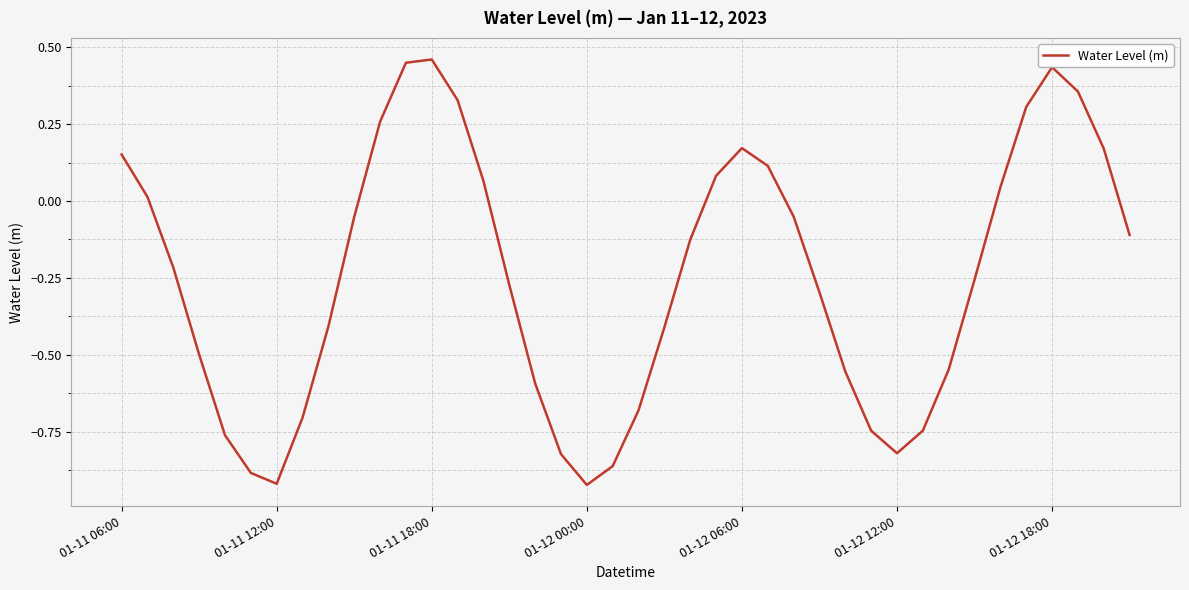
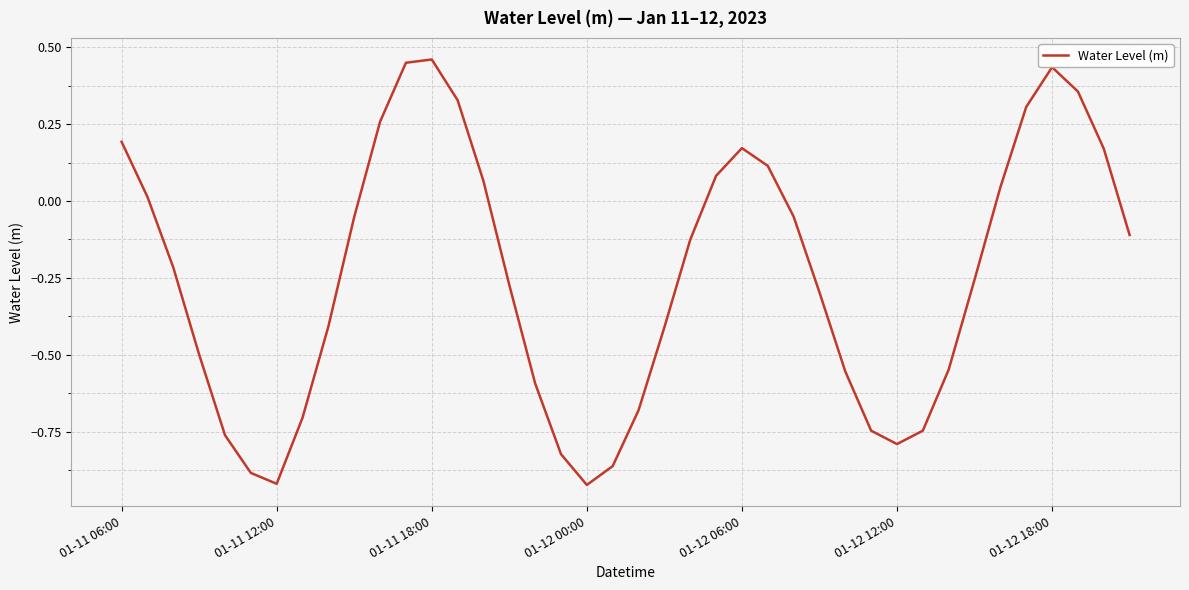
  {
-   "01-11 06:00": 0.15,
+   "01-11 06:00": 0.19,
    "01-11 12:00": -0.92,
    "01-11 18:00": 0.46,
    "01-12 00:00": -0.92,
    "01-12 06:00": 0.17,
-   "01-12 12:00": -0.82
+   "01-12 12:00": -0.79
  }
